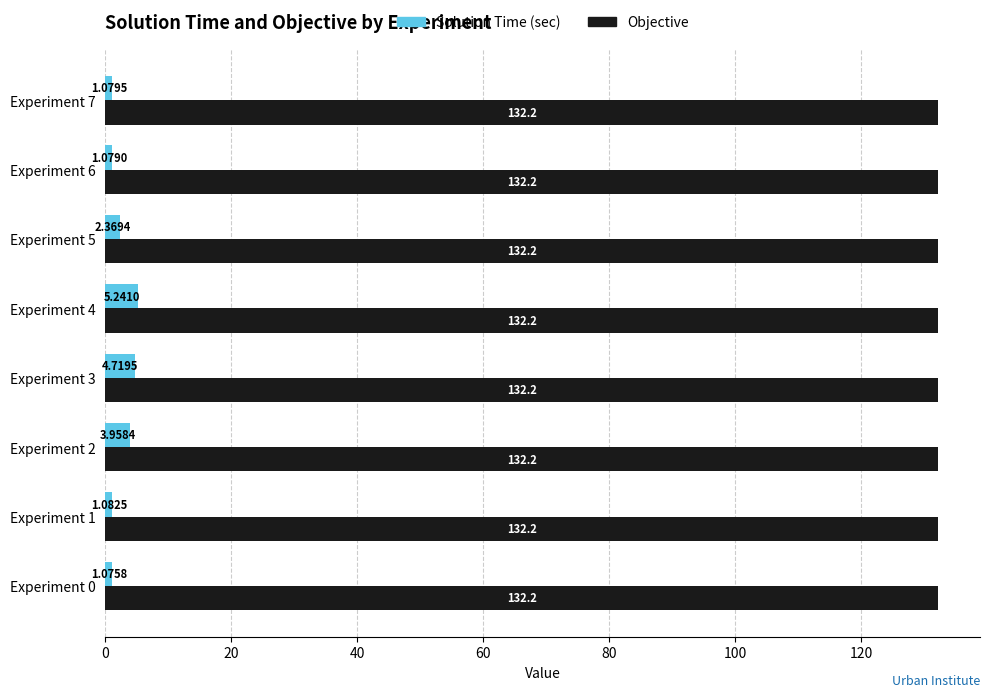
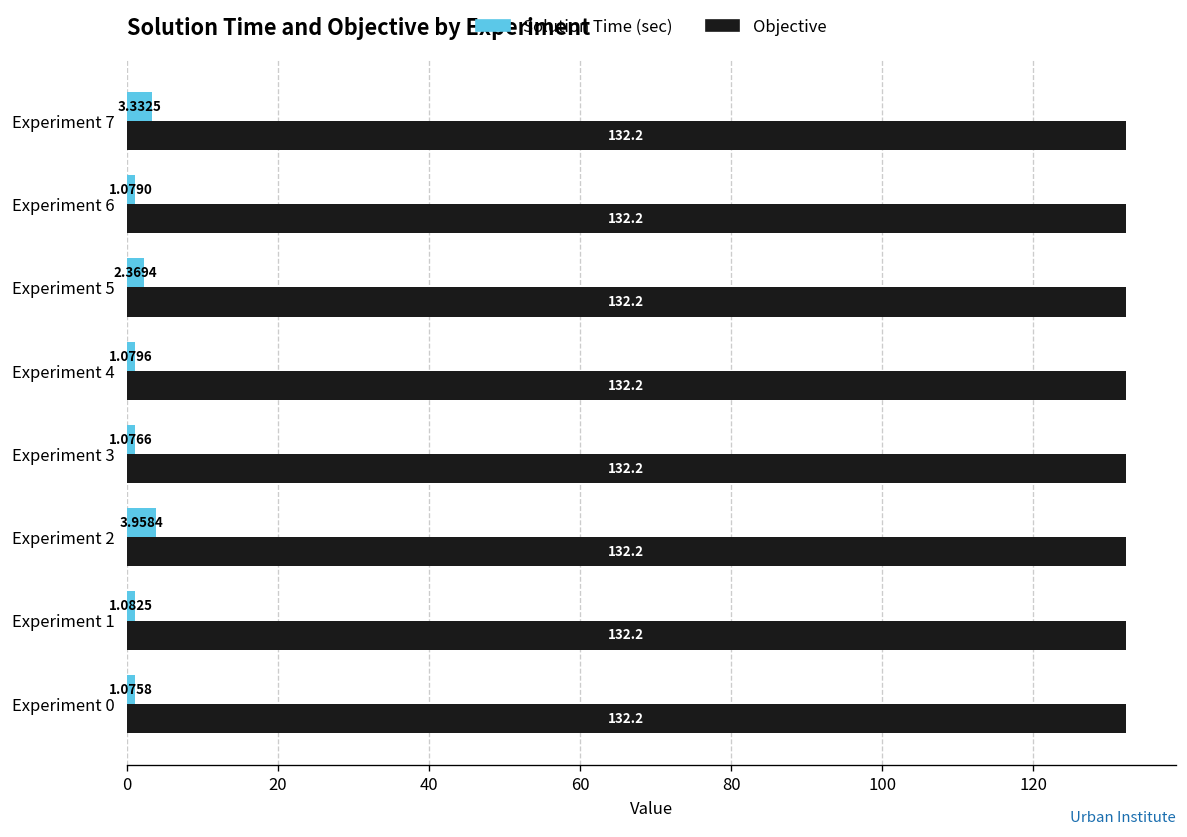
  {
    "Solution Time (sec)": {
-     "Experiment 7": 1.0795,
+     "Experiment 7": 3.3325,
      "Experiment 6": 1.0790,
      "Experiment 5": 2.3694,
-     "Experiment 4": 5.2410,
-     "Experiment 3": 4.7195,
+     "Experiment 4": 1.0796,
+     "Experiment 3": 1.0766,
      "Experiment 2": 3.9584,
      "Experiment 1": 1.0825,
      "Experiment 0": 1.0758
    },
    "Objective": {
      "Experiment 7": 132.2,
      "Experiment 6": 132.2,
      "Experiment 5": 132.2,
      "Experiment 4": 132.2,
      "Experiment 3": 132.2,
      "Experiment 2": 132.2,
      "Experiment 1": 132.2,
      "Experiment 0": 132.2
    }
  }
